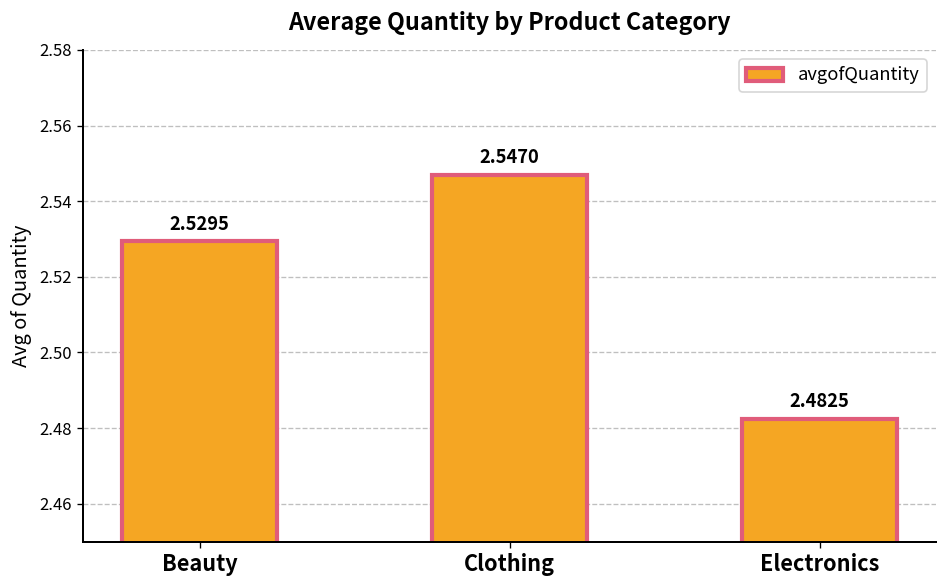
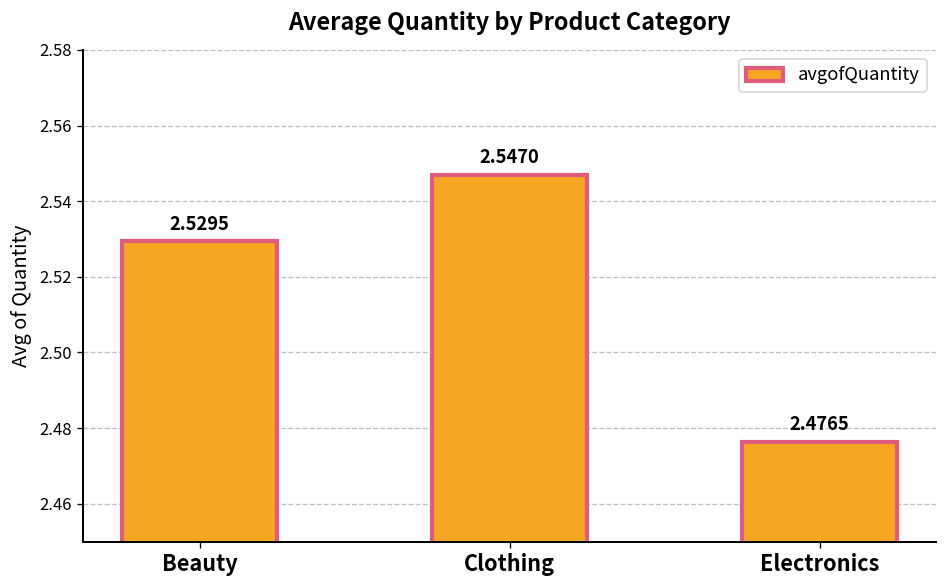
  {
    "Beauty": 2.5295,
    "Clothing": 2.5470,
-   "Electronics": 2.4825
+   "Electronics": 2.4765
  }
